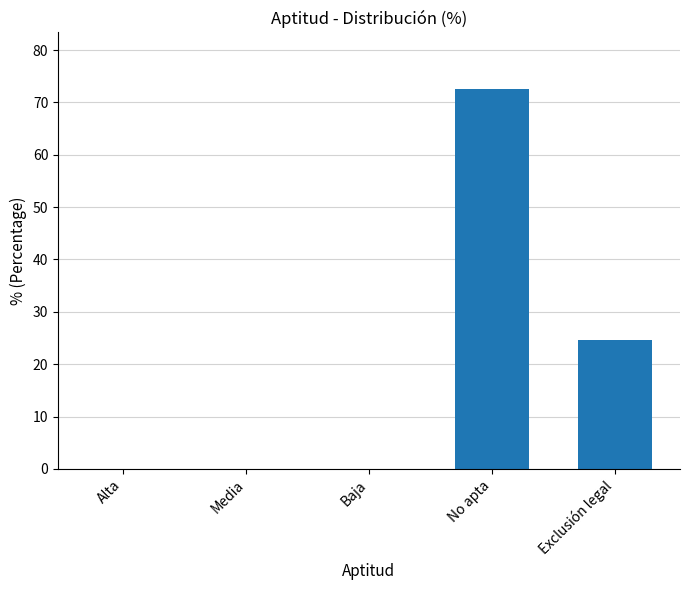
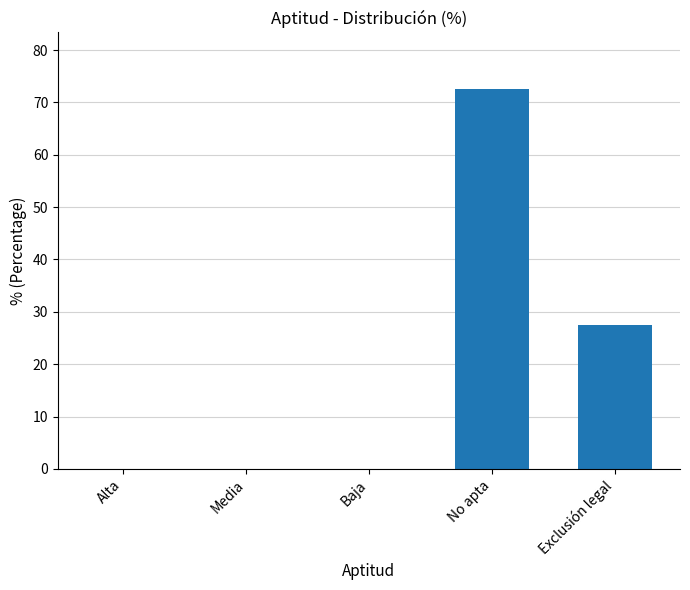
  {
    "Alta": 0,
    "Media": 0,
    "Baja": 0,
    "No apta": 73,
-   "Exclusión legal": 25
+   "Exclusión legal": 28
  }
